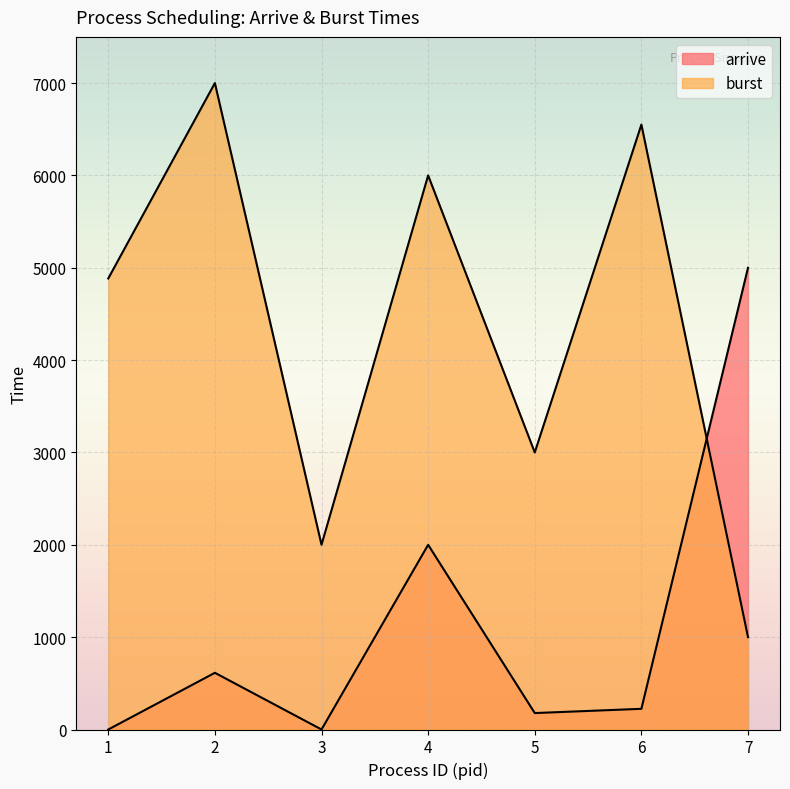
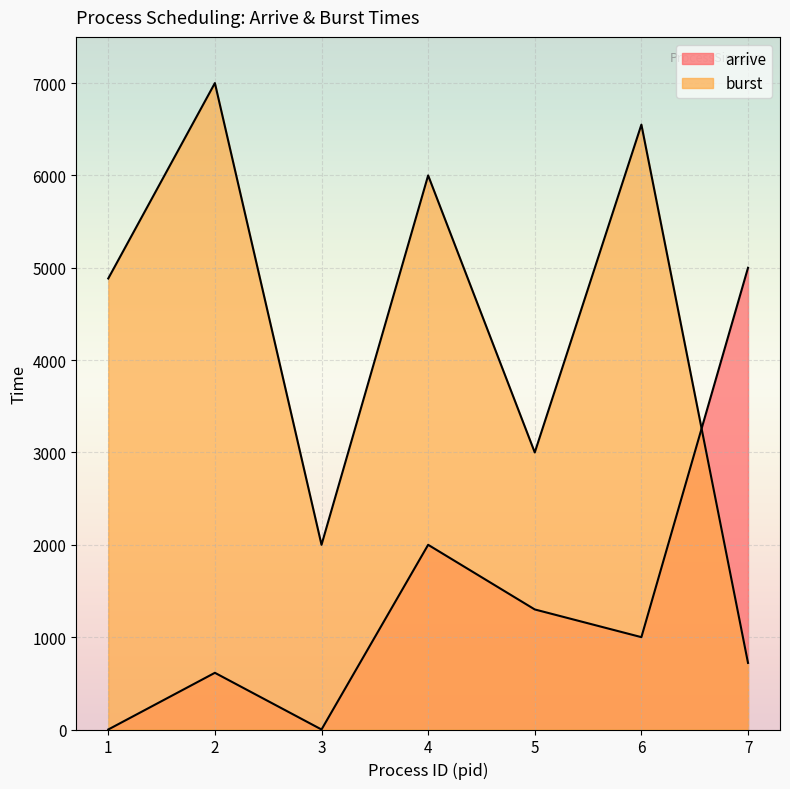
  {
    "arrive": {
      "1": 0,
      "2": 600,
      "3": 0,
      "4": 2000,
-     "5": 200,
-     "6": 200,
+     "5": 1300,
+     "6": 1000,
      "7": 5000
    },
    "burst": {
      "1": 4900,
      "2": 7000,
      "3": 2000,
      "4": 6000,
      "5": 3000,
      "6": 6600,
-     "7": 1000
+     "7": 700
    }
  }
